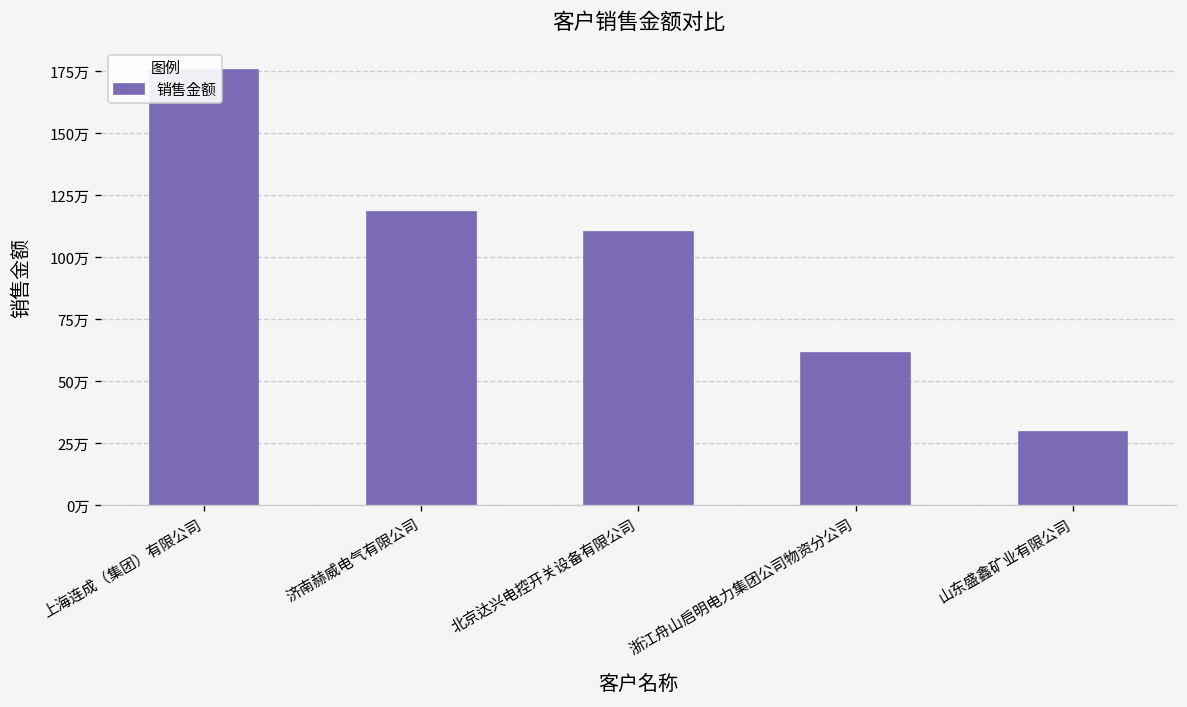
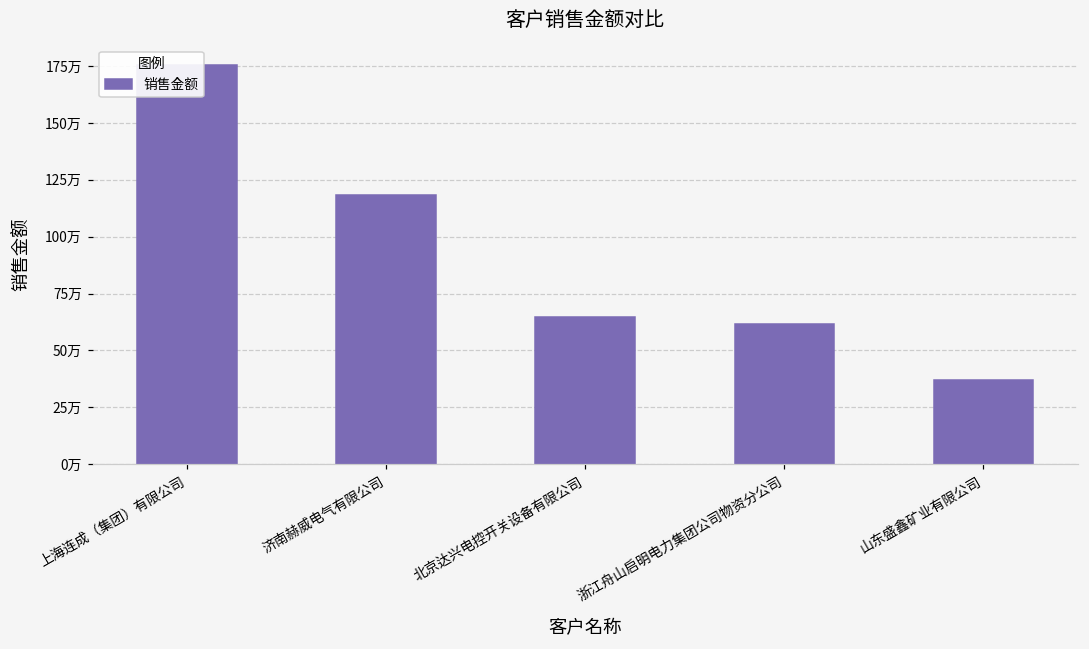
  {
    "济南赫威电气有限公司": "118万",
-   "北京达兴电控开关设备有限公司": "110万",
+   "北京达兴电控开关设备有限公司": "65万",
    "浙江舟山启明电力集团公司物资分公司": "62万",
-   "山东盛鑫矿业有限公司": "29万"
+   "山东盛鑫矿业有限公司": "37万"
  }
